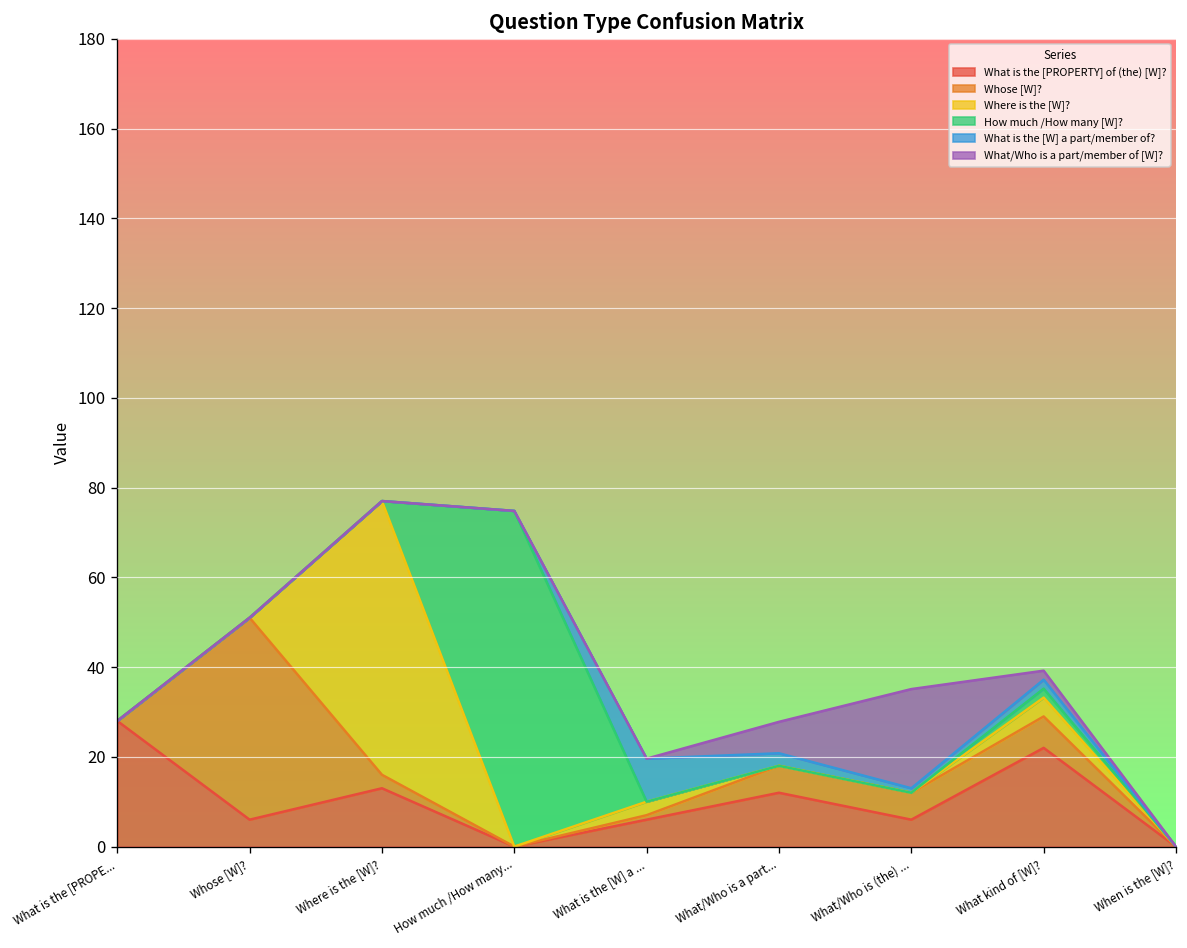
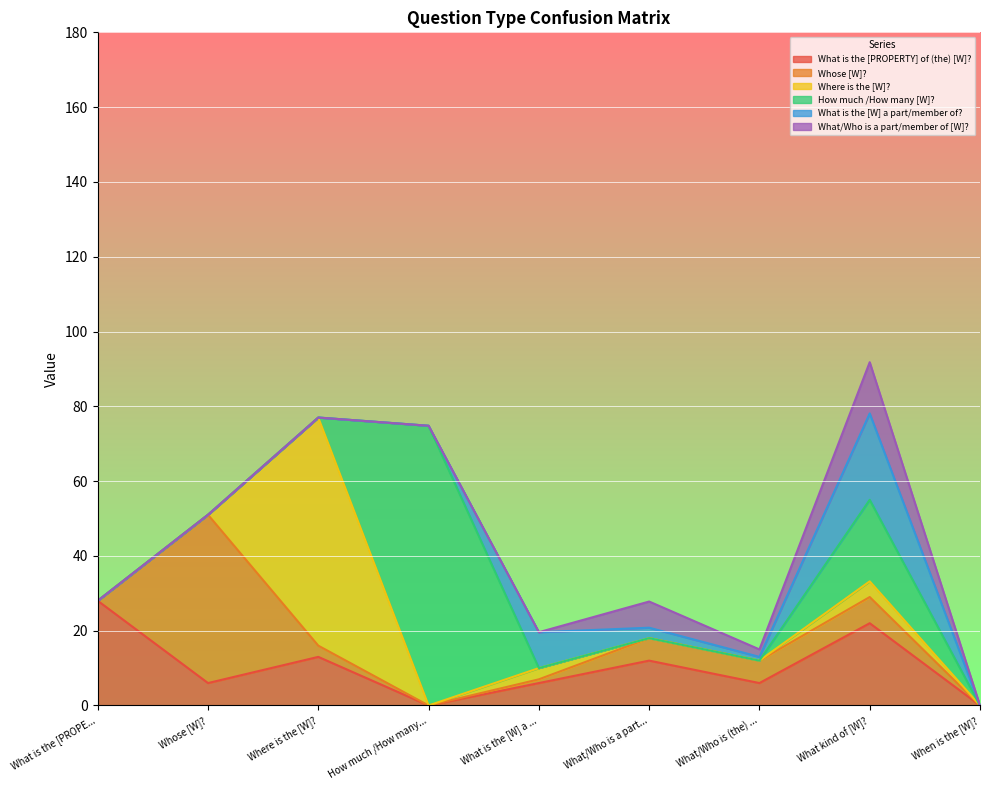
  {
    "Where is the [W]?": {
      "What kind of [W]?": 4
    },
    "How much /How many [W]?": {
-     "What kind of [W]?": 2
+     "What kind of [W]?": 22
    },
    "What is the [W] a part/member of?": {
      "What/Who is a part...": 3,
      "What/Who is (the) ...": 1,
-     "What kind of [W]?": 2
+     "What kind of [W]?": 23
    },
    "What/Who is a part/member of [W]?": {
      "What/Who is a part...": 7,
-     "What/Who is (the) ...": 22,
-     "What kind of [W]?": 2
+     "What/Who is (the) ...": 2,
+     "What kind of [W]?": 14
    }
  }
